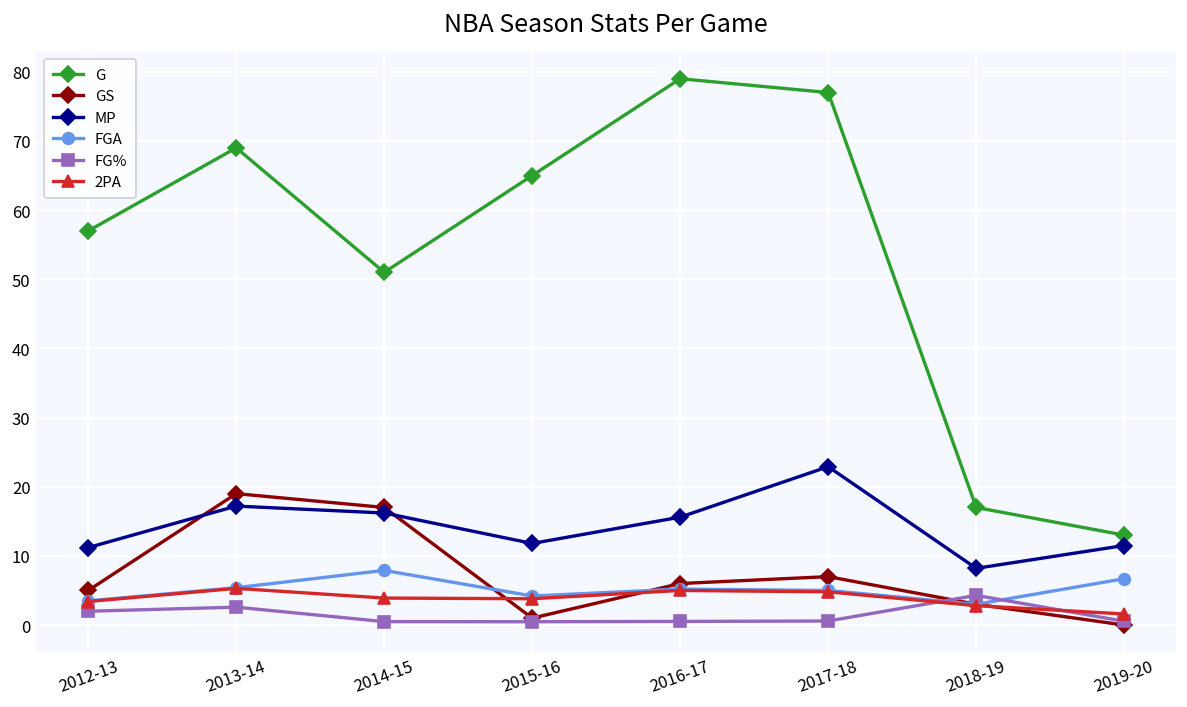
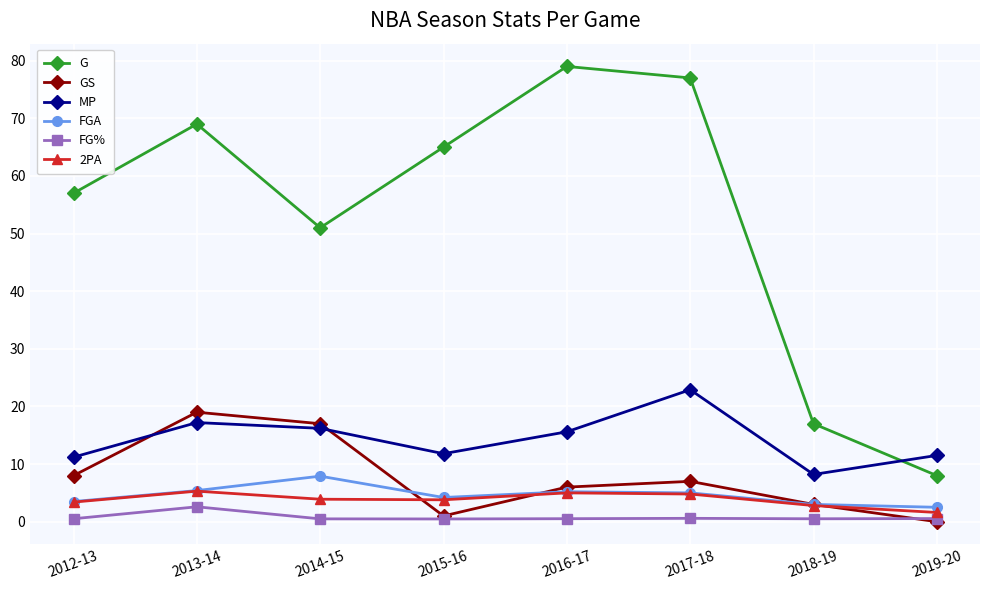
  {
    "G": {
      "2012-13": 57,
      "2013-14": 69,
      "2014-15": 51,
      "2015-16": 65,
      "2016-17": 79,
      "2017-18": 77,
      "2018-19": 17,
-     "2019-20": 13
+     "2019-20": 8
    },
    "GS": {
-     "2012-13": 5,
+     "2012-13": 8,
      "2013-14": 19,
      "2014-15": 17,
      "2015-16": 1,
      "2016-17": 6,
      "2017-18": 7,
      "2019-20": 0
    },
    "MP": {
      "2012-13": 11,
      "2013-14": 17,
      "2014-15": 16,
      "2015-16": 12,
      "2016-17": 16,
      "2017-18": 23,
      "2018-19": 8,
      "2019-20": 12
    },
    "FGA": {
      "2014-15": 8,
-     "2019-20": 7
+     "2019-20": 3
    },
    "FG%": {
-     "2012-13": 2,
+     "2012-13": 1,
      "2013-14": 3,
      "2014-15": 0,
      "2015-16": 0,
      "2016-17": 1,
      "2017-18": 1,
-     "2018-19": 4,
+     "2018-19": 1,
      "2019-20": 1
    },
    "2PA": {
      "2014-15": 4,
      "2019-20": 2
    }
  }
